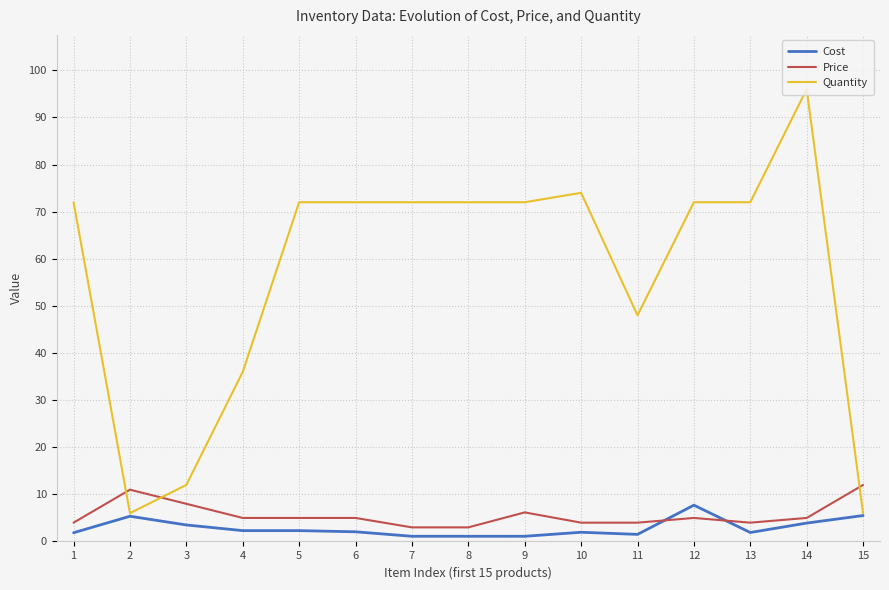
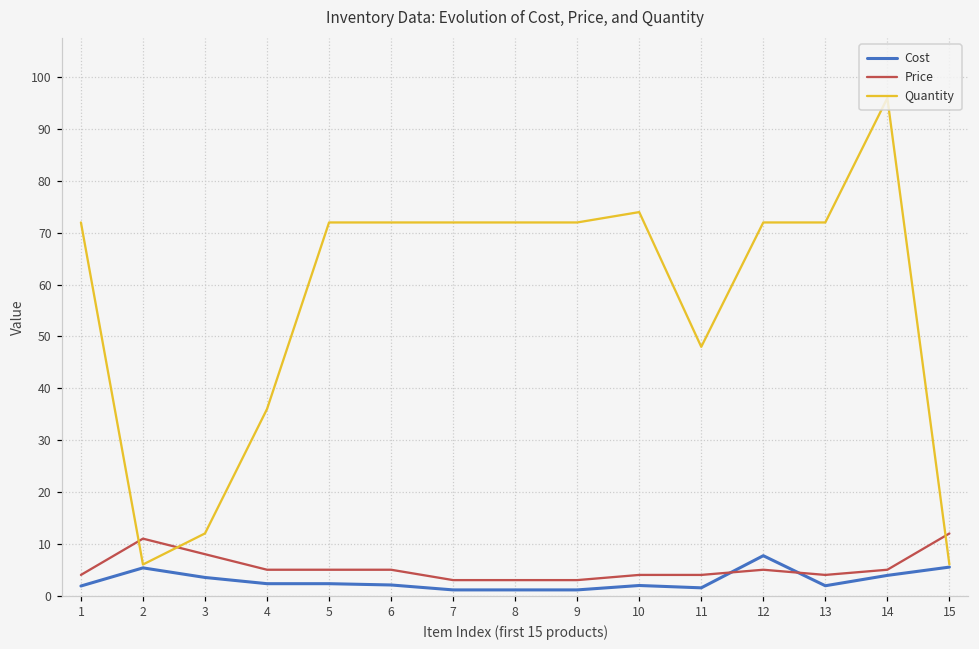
  {
    "Cost": {
      "1": 2,
      "2": 5,
      "3": 4,
      "4": 2,
      "5": 2,
      "6": 2,
      "7": 1,
      "8": 1,
      "9": 1,
      "10": 2,
      "11": 2,
      "12": 8,
      "13": 2,
      "14": 4
    },
    "Price": {
      "1": 4,
      "2": 11,
      "3": 8,
      "4": 5,
      "5": 5,
      "6": 5,
      "7": 3,
      "8": 3,
-     "9": 6,
+     "9": 3,
      "10": 4,
      "11": 4,
      "12": 5,
      "13": 4,
      "14": 5,
      "15": 12
    },
    "Quantity": {
      "1": 72,
      "2": 6,
      "3": 12,
      "4": 36,
      "5": 72,
      "6": 72,
      "7": 72,
      "8": 72,
      "9": 72,
      "10": 74,
      "11": 48,
      "12": 72,
      "13": 72
    }
  }
